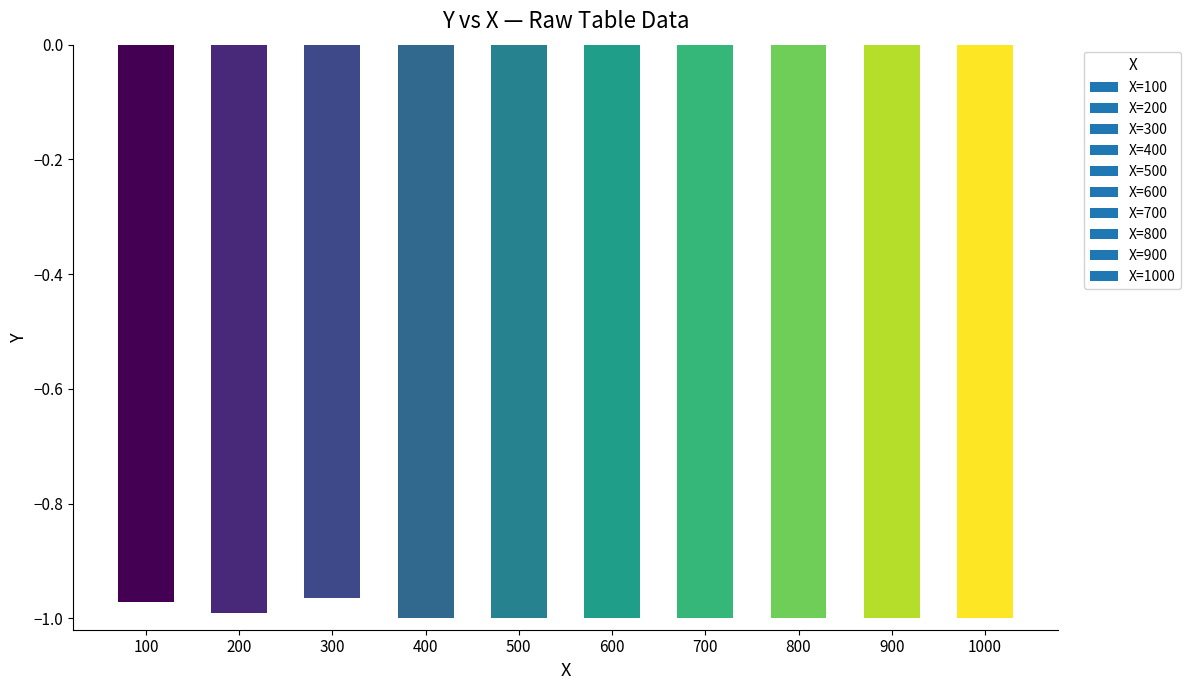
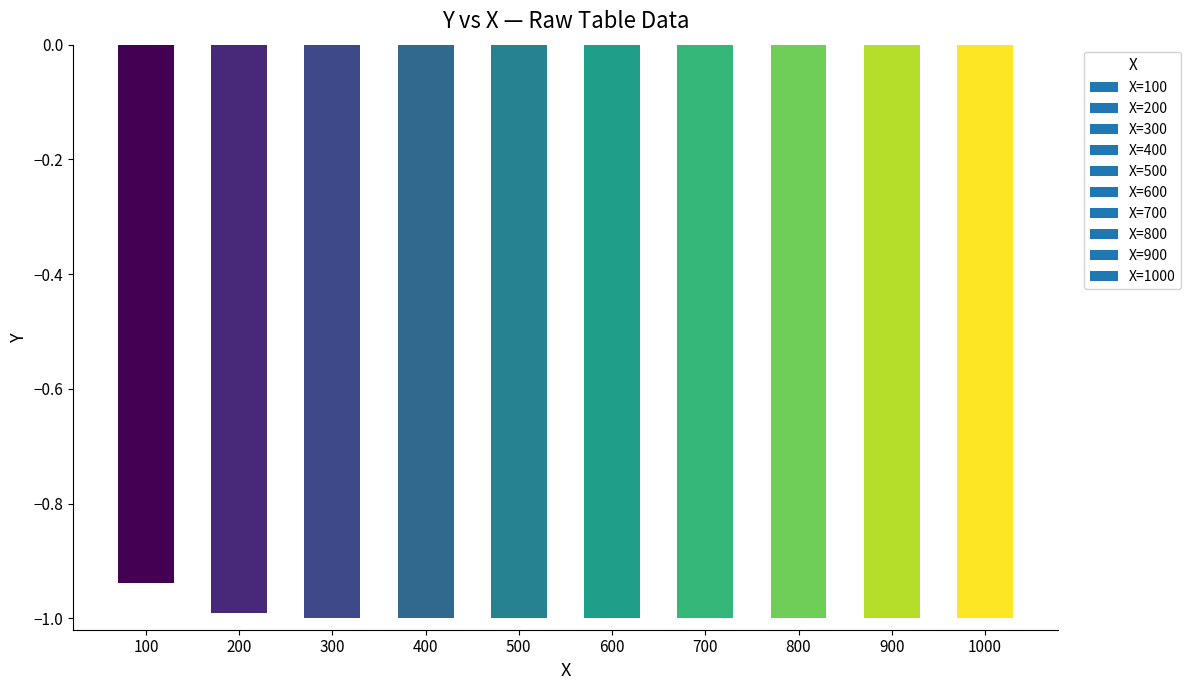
  {
-   "100": -0.97,
+   "100": -0.94,
    "200": -0.99,
-   "300": -0.96,
+   "300": -1.00,
    "400": -1.00,
    "500": -1.00,
    "600": -1.00,
    "700": -1.00,
    "800": -1.00,
    "900": -1.00,
    "1000": -1.00
  }
